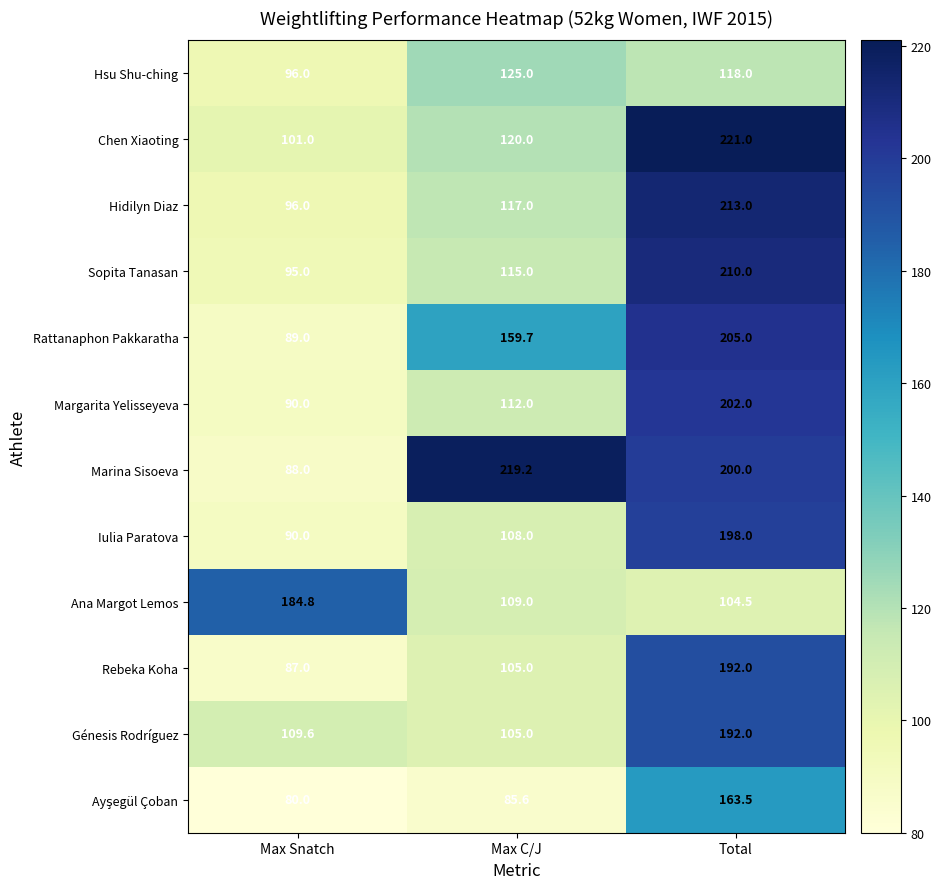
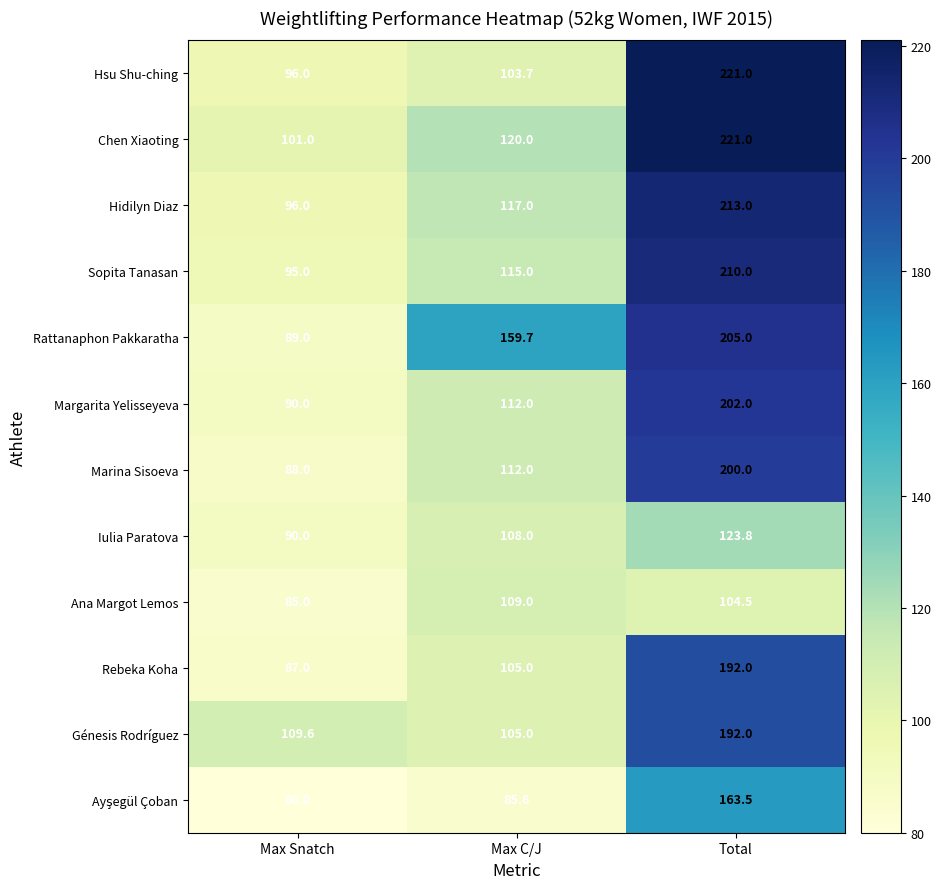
  {
    "Hsu Shu-ching": {
      "Max Snatch": 96.0,
-     "Max C/J": 125.0,
-     "Total": 118.0
+     "Max C/J": 103.7,
+     "Total": 221.0
    },
    "Chen Xiaoting": {
      "Max Snatch": 101.0,
      "Max C/J": 120.0,
      "Total": 221.0
    },
    "Hidilyn Diaz": {
      "Max Snatch": 96.0,
      "Max C/J": 117.0,
      "Total": 213.0
    },
    "Sopita Tanasan": {
      "Max Snatch": 95.0,
      "Max C/J": 115.0,
      "Total": 210.0
    },
    "Rattanaphon Pakkaratha": {
      "Max Snatch": 89.0,
      "Max C/J": 159.7,
      "Total": 205.0
    },
    "Margarita Yelisseyeva": {
      "Max Snatch": 90.0,
      "Max C/J": 112.0,
      "Total": 202.0
    },
    "Marina Sisoeva": {
      "Max Snatch": 88.0,
-     "Max C/J": 219.2,
+     "Max C/J": 112.0,
      "Total": 200.0
    },
    "Iulia Paratova": {
      "Max Snatch": 90.0,
      "Max C/J": 108.0,
-     "Total": 198.0
+     "Total": 123.8
    },
    "Ana Margot Lemos": {
-     "Max Snatch": 184.8,
+     "Max Snatch": 85.0,
      "Max C/J": 109.0,
      "Total": 104.5
    },
    "Rebeka Koha": {
      "Max Snatch": 87.0,
      "Max C/J": 105.0,
      "Total": 192.0
    },
    "Génesis Rodríguez": {
      "Max Snatch": 109.6,
      "Max C/J": 105.0,
      "Total": 192.0
    },
    "Ayşegül Çoban": {
      "Max C/J": 85.6,
      "Total": 163.5
    }
  }
